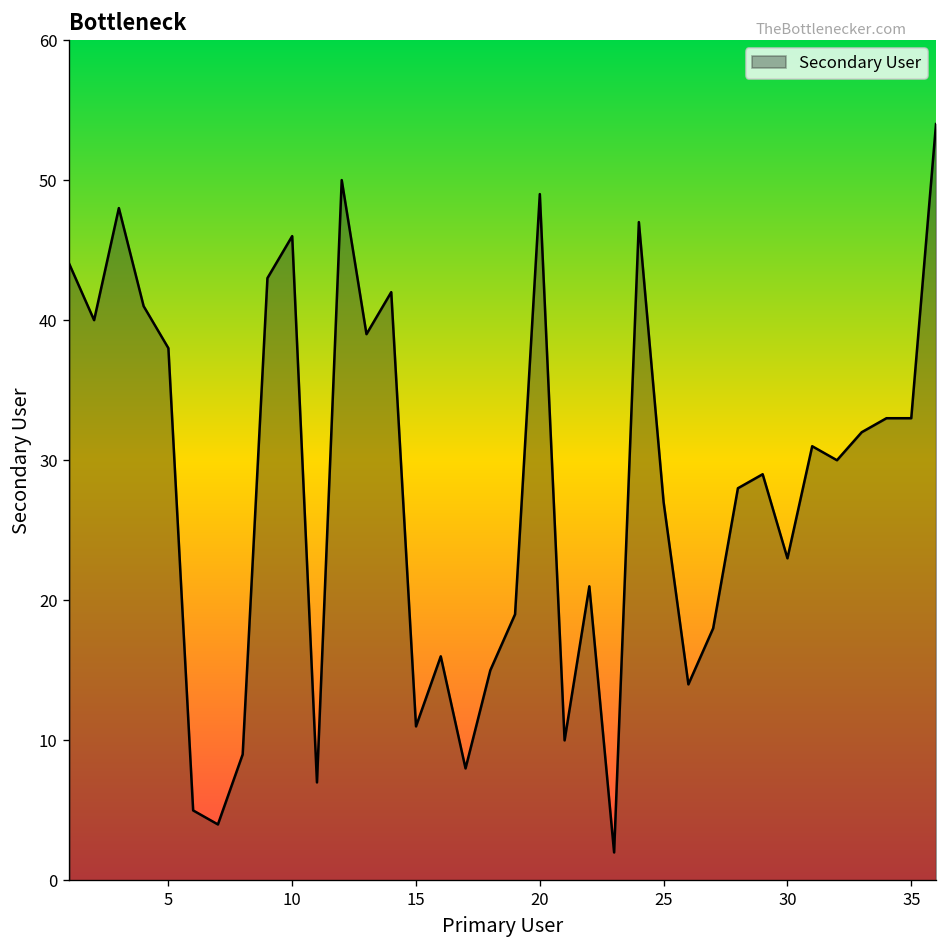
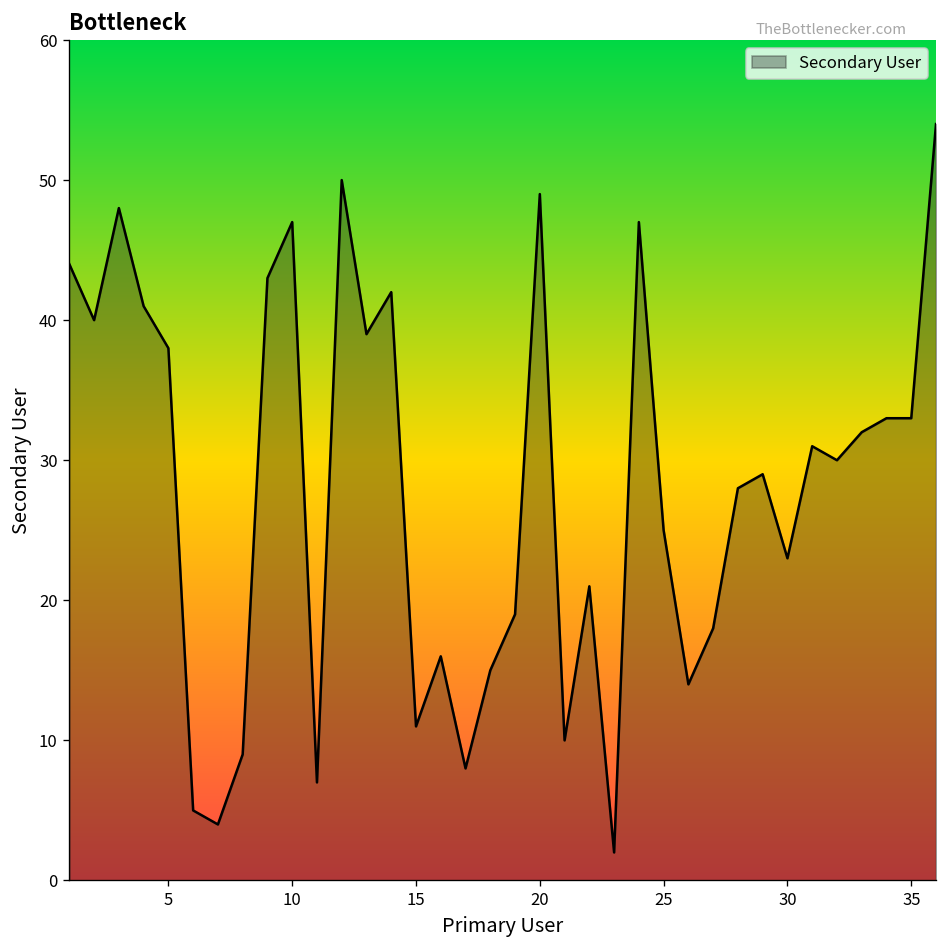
  {
    "5": 38,
-   "10": 46,
+   "10": 47,
    "15": 11,
    "20": 49,
-   "25": 27,
+   "25": 25,
    "30": 23,
    "35": 33
  }
